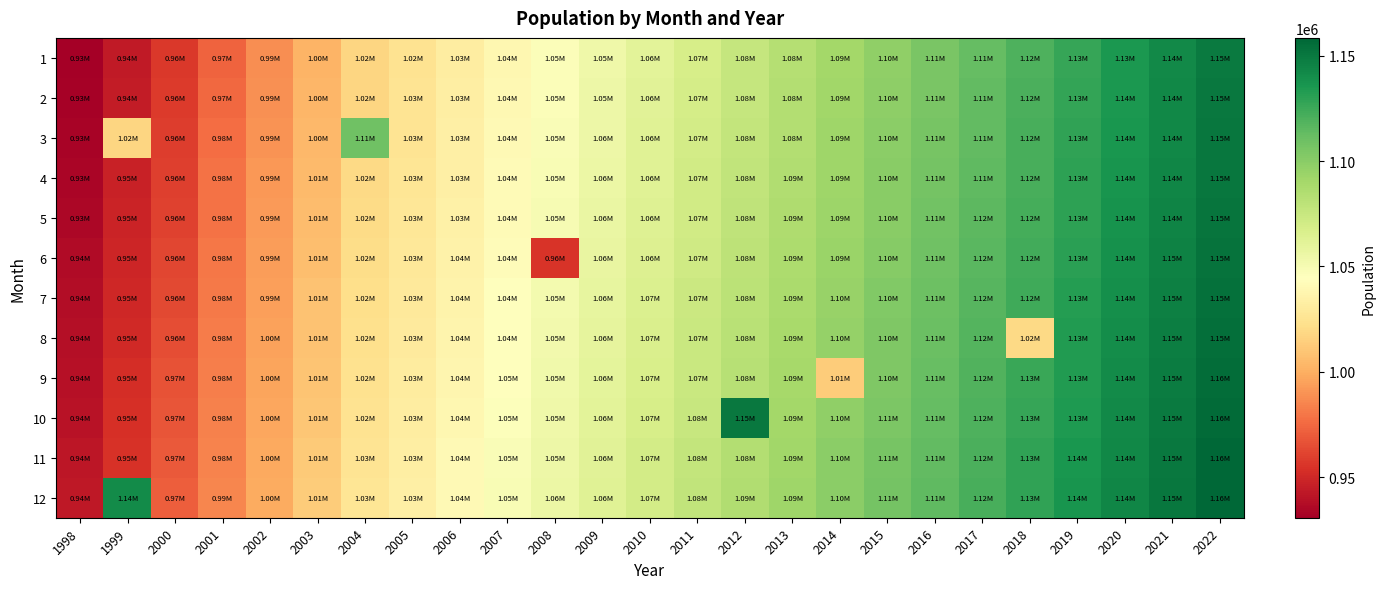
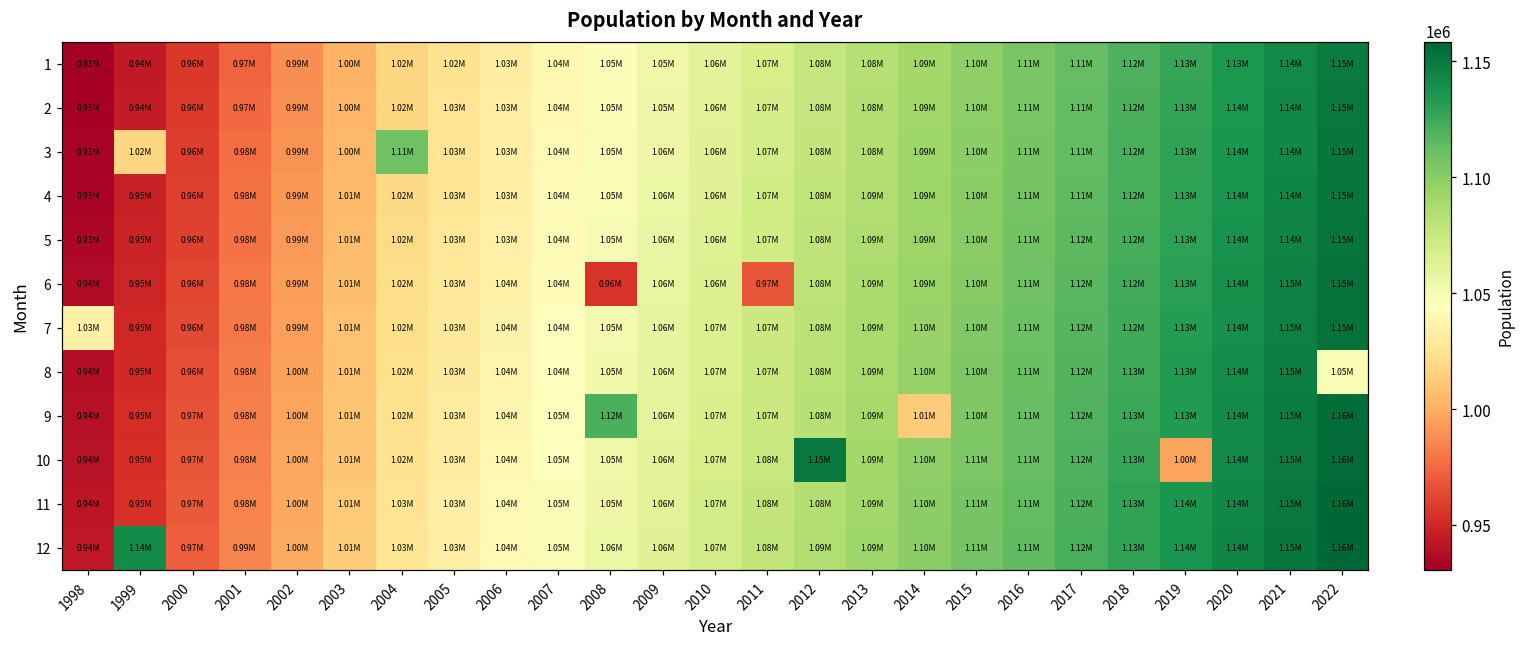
  {
    "6": {
      "1998": "0.94M",
      "1999": "0.95M",
      "2000": "0.96M",
      "2001": "0.98M",
      "2002": "0.99M",
      "2003": "1.01M",
      "2004": "1.02M",
      "2005": "1.03M",
      "2006": "1.04M",
      "2007": "1.04M",
      "2008": "0.96M",
      "2009": "1.06M",
      "2010": "1.06M",
-     "2011": "1.07M",
+     "2011": "0.97M",
      "2012": "1.08M",
      "2013": "1.09M",
      "2014": "1.09M",
      "2015": "1.10M",
      "2016": "1.11M",
      "2017": "1.12M",
      "2018": "1.12M",
      "2019": "1.13M",
      "2020": "1.14M",
      "2021": "1.15M",
      "2022": "1.15M"
    },
    "7": {
-     "1998": "0.94M",
+     "1998": "1.03M",
      "1999": "0.95M",
      "2000": "0.96M",
      "2001": "0.98M",
      "2002": "0.99M",
      "2003": "1.01M",
      "2004": "1.02M",
      "2005": "1.03M",
      "2006": "1.04M",
      "2007": "1.04M",
      "2008": "1.05M",
      "2009": "1.06M",
      "2010": "1.07M",
      "2011": "1.07M",
      "2012": "1.08M",
      "2013": "1.09M",
      "2014": "1.10M",
      "2015": "1.10M",
      "2016": "1.11M",
      "2017": "1.12M",
      "2018": "1.12M",
      "2019": "1.13M",
      "2020": "1.14M",
      "2021": "1.15M",
      "2022": "1.15M"
    },
    "8": {
      "1998": "0.94M",
      "1999": "0.95M",
      "2000": "0.96M",
      "2001": "0.98M",
      "2002": "1.00M",
      "2003": "1.01M",
      "2004": "1.02M",
      "2005": "1.03M",
      "2006": "1.04M",
      "2007": "1.04M",
      "2008": "1.05M",
      "2009": "1.06M",
      "2010": "1.07M",
      "2011": "1.07M",
      "2012": "1.08M",
      "2013": "1.09M",
      "2014": "1.10M",
      "2015": "1.10M",
      "2016": "1.11M",
      "2017": "1.12M",
-     "2018": "1.02M",
+     "2018": "1.13M",
      "2019": "1.13M",
      "2020": "1.14M",
      "2021": "1.15M",
-     "2022": "1.15M"
+     "2022": "1.05M"
    },
    "9": {
      "1998": "0.94M",
      "1999": "0.95M",
      "2000": "0.97M",
      "2001": "0.98M",
      "2002": "1.00M",
      "2003": "1.01M",
      "2004": "1.02M",
      "2005": "1.03M",
      "2006": "1.04M",
      "2007": "1.05M",
-     "2008": "1.05M",
+     "2008": "1.12M",
      "2009": "1.06M",
      "2010": "1.07M",
      "2011": "1.07M",
      "2012": "1.08M",
      "2013": "1.09M",
      "2014": "1.01M",
      "2015": "1.10M",
      "2016": "1.11M",
      "2017": "1.12M",
      "2018": "1.13M",
      "2019": "1.13M",
      "2020": "1.14M",
      "2021": "1.15M",
      "2022": "1.16M"
    },
    "10": {
      "1998": "0.94M",
      "1999": "0.95M",
      "2000": "0.97M",
      "2001": "0.98M",
      "2002": "1.00M",
      "2003": "1.01M",
      "2004": "1.02M",
      "2005": "1.03M",
      "2006": "1.04M",
      "2007": "1.05M",
      "2008": "1.05M",
      "2009": "1.06M",
      "2010": "1.07M",
      "2011": "1.08M",
      "2012": "1.15M",
      "2013": "1.09M",
      "2014": "1.10M",
      "2015": "1.11M",
      "2016": "1.11M",
      "2017": "1.12M",
      "2018": "1.13M",
-     "2019": "1.13M",
+     "2019": "1.00M",
      "2020": "1.14M",
      "2021": "1.15M",
      "2022": "1.16M"
    }
  }
